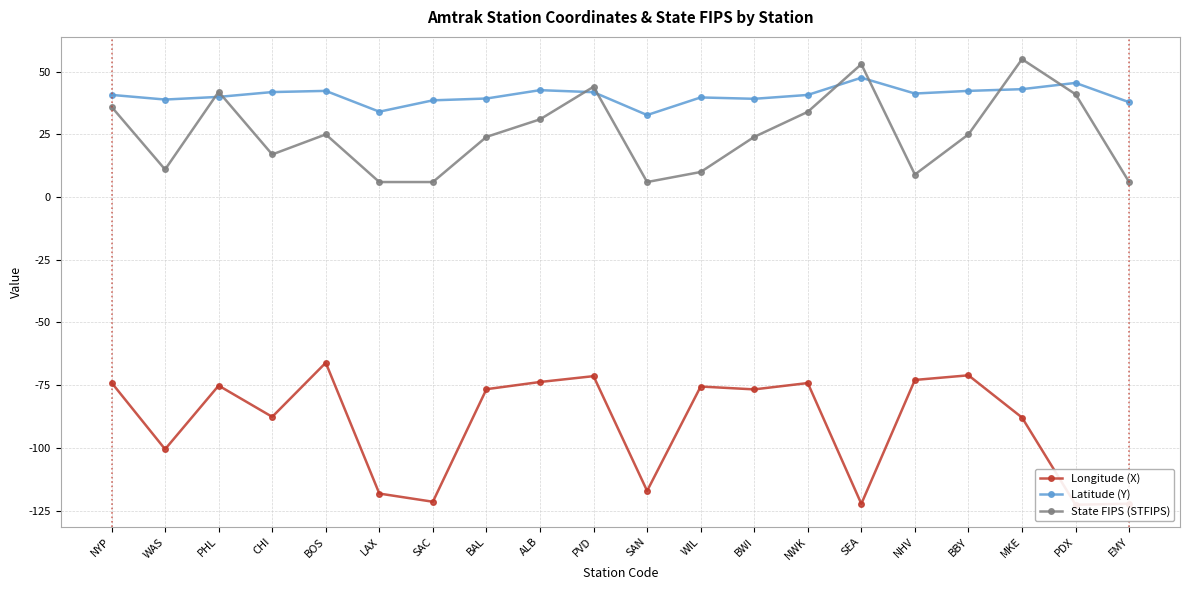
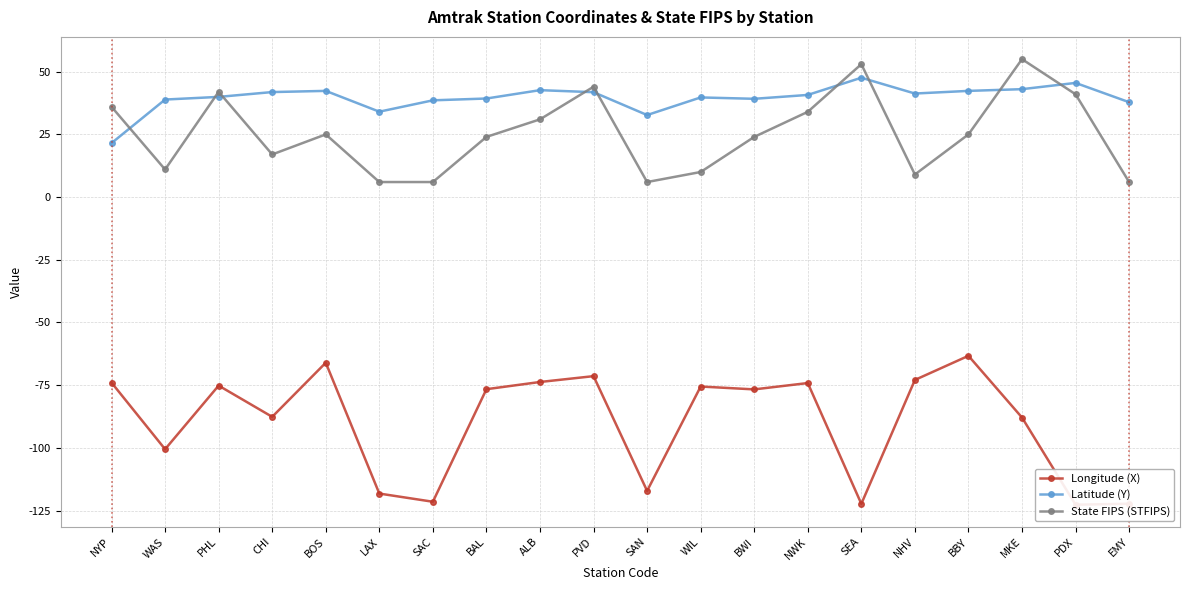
  {
    "Longitude (X)": {
      "NYP": -74,
      "WAS": -101,
      "PHL": -75,
      "CHI": -88,
      "BOS": -66,
      "LAX": -118,
      "SAC": -122,
      "BAL": -77,
      "ALB": -74,
      "PVD": -71,
      "SAN": -117,
      "WIL": -76,
      "BWI": -77,
      "NWK": -74,
      "SEA": -122,
      "NHV": -73,
-     "BBY": -71,
+     "BBY": -63,
      "MKE": -88
    },
    "Latitude (Y)": {
-     "NYP": 41,
+     "NYP": 22,
      "WAS": 39,
      "PHL": 40,
      "CHI": 42,
      "BOS": 42,
      "LAX": 34,
      "SAC": 39,
      "BAL": 39,
      "ALB": 43,
      "PVD": 42,
      "SAN": 33,
      "WIL": 40,
      "BWI": 39,
      "NWK": 41,
      "SEA": 48,
      "NHV": 41,
      "BBY": 42,
      "MKE": 43,
      "PDX": 46,
      "EMY": 38
    },
    "State FIPS (STFIPS)": {
      "NYP": 36,
      "WAS": 11,
      "PHL": 42,
      "CHI": 17,
      "BOS": 25,
      "LAX": 6,
      "SAC": 6,
      "BAL": 24,
      "ALB": 31,
      "PVD": 44,
      "SAN": 6,
      "WIL": 10,
      "BWI": 24,
      "NWK": 34,
      "SEA": 53,
      "NHV": 9,
      "BBY": 25,
      "MKE": 55,
      "PDX": 41,
      "EMY": 6
    }
  }
